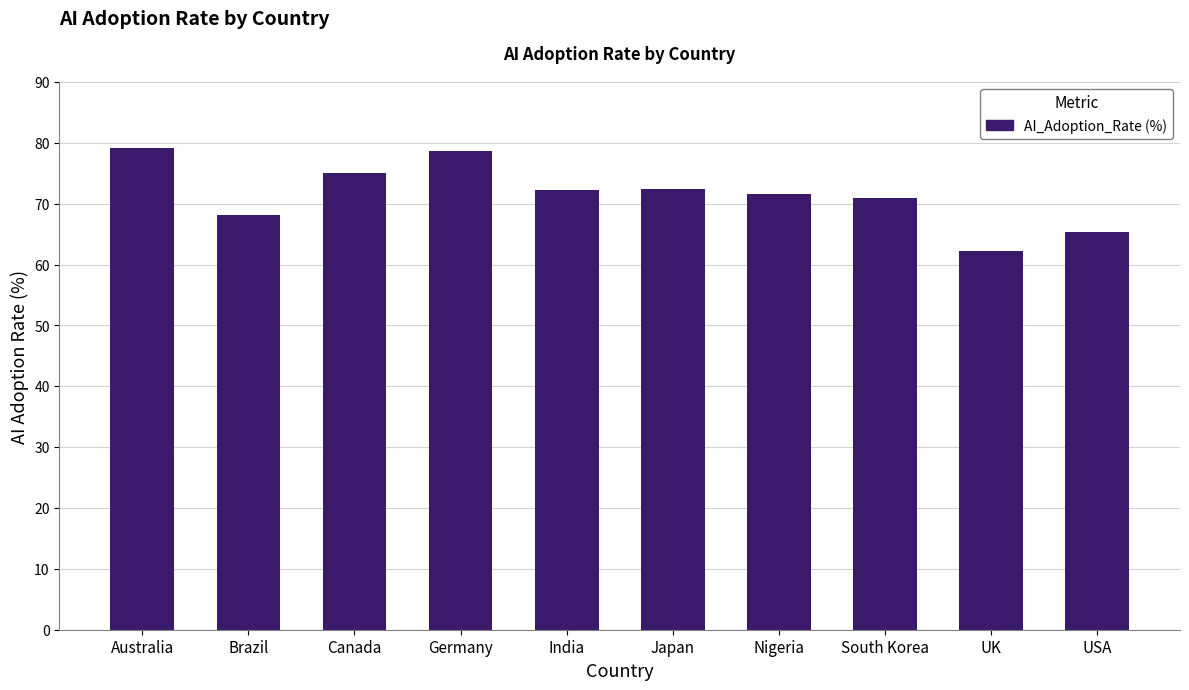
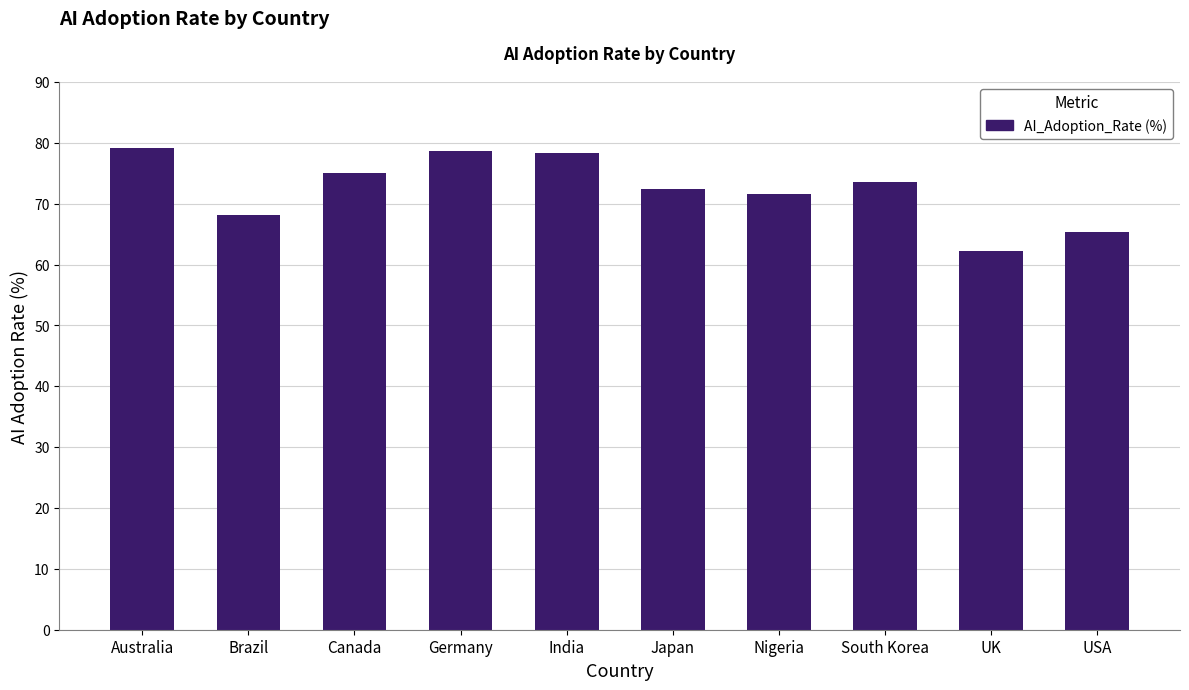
  {
    "Australia": 79,
    "Brazil": 68,
    "Canada": 75,
    "Germany": 79,
-   "India": 72,
+   "India": 78,
    "Japan": 73,
    "Nigeria": 72,
-   "South Korea": 71,
+   "South Korea": 74,
    "UK": 62,
    "USA": 65
  }
